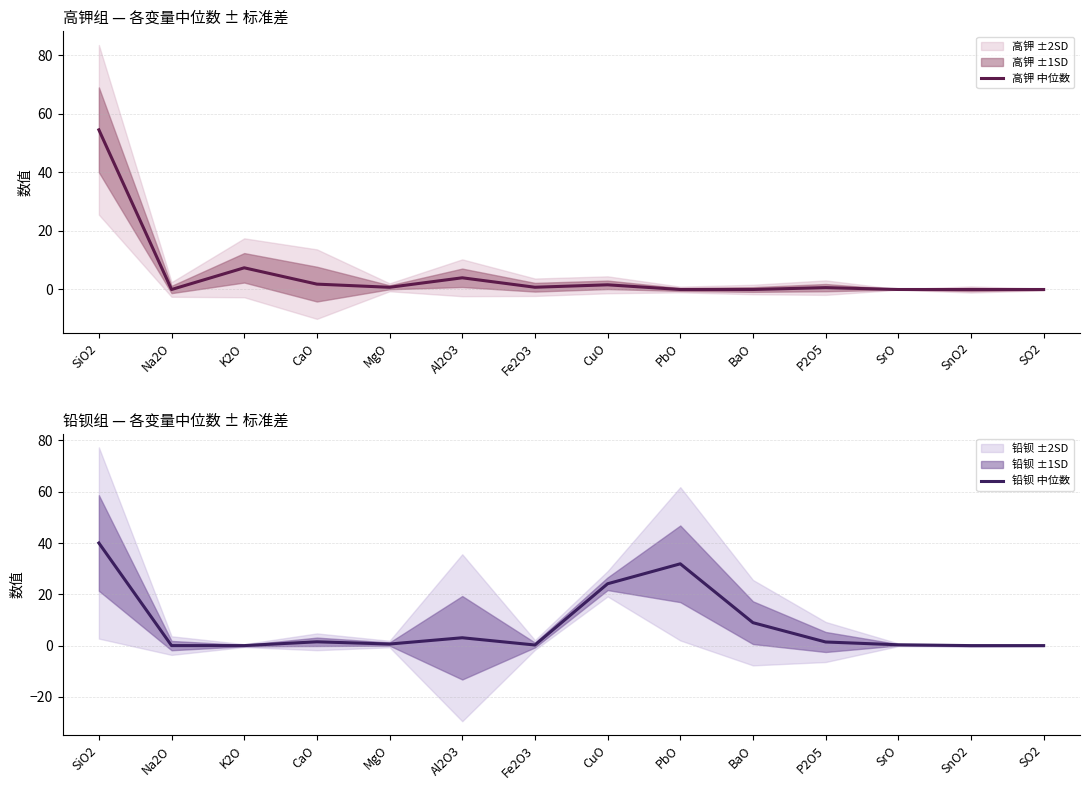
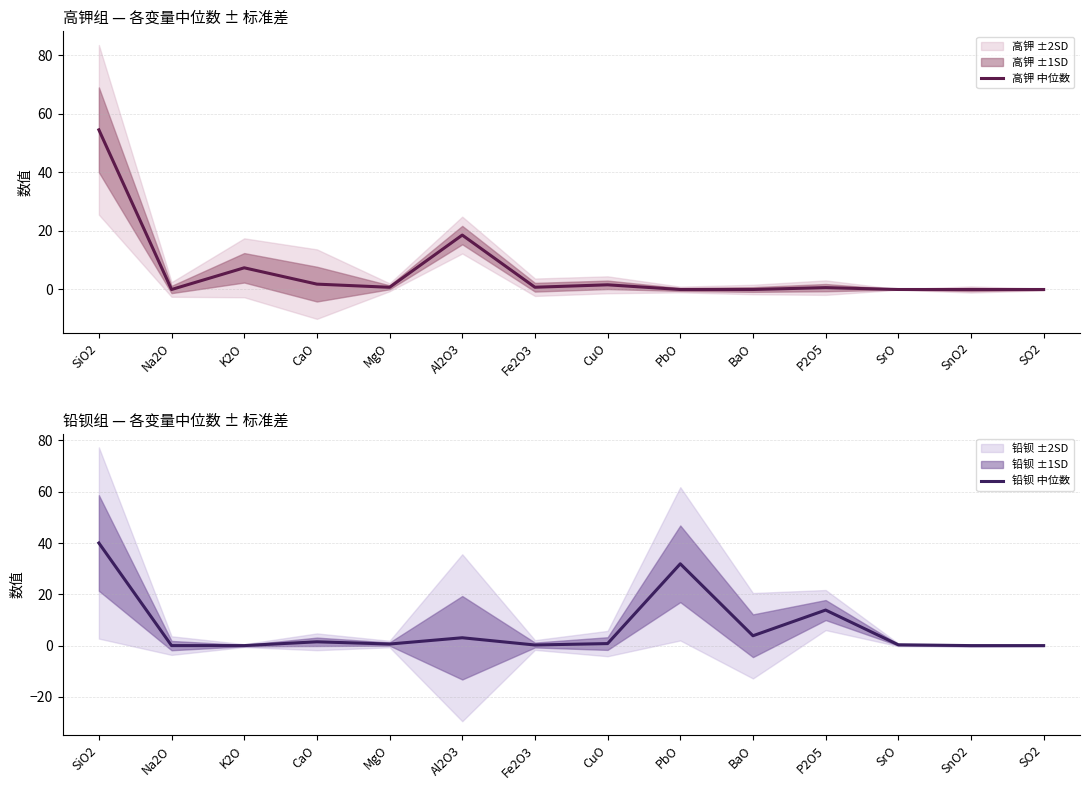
  {
    "高钾组 — 各变量中位数 ± 标准差": {
      "高钾 中位数": {
        "SiO2": 55,
        "Na2O": 0,
        "K2O": 7,
        "CaO": 2,
-       "Al2O3": 4,
+       "Al2O3": 19,
        "Fe2O3": 1,
        "CuO": 2,
        "P2O5": 1
      }
    },
    "铅钡组 — 各变量中位数 ± 标准差": {
      "铅钡 中位数": {
        "SiO2": 40,
        "Na2O": 0,
        "CaO": 1,
        "Al2O3": 3,
-       "CuO": 24,
+       "CuO": 1,
        "PbO": 32,
-       "BaO": 9,
-       "P2O5": 1
+       "BaO": 4,
+       "P2O5": 14
      }
    }
  }
